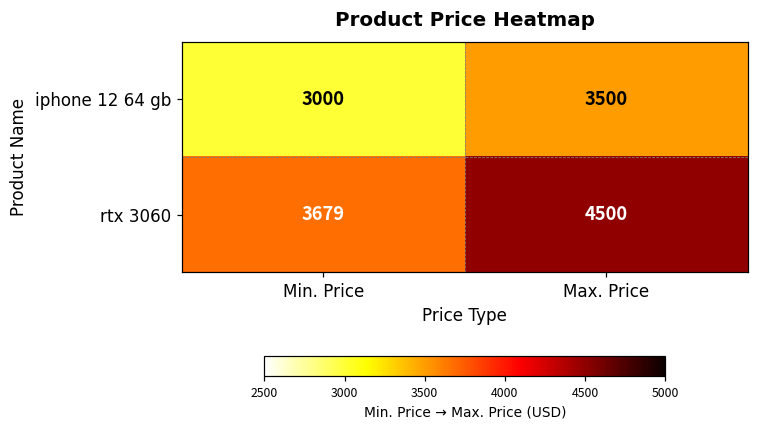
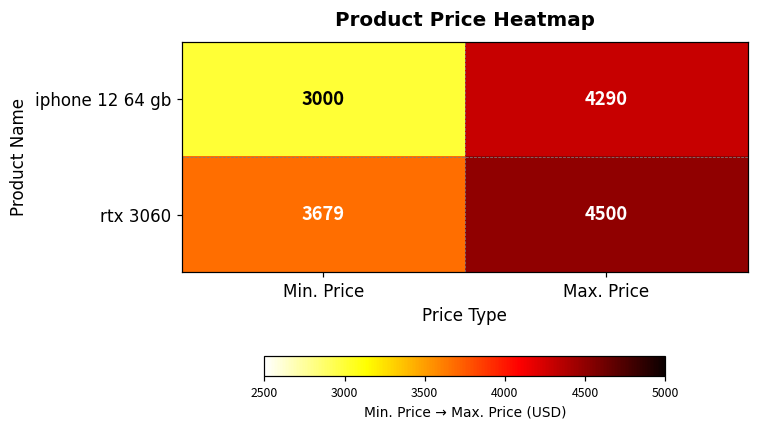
  {
    "iphone 12 64 gb": {
      "Min. Price": 3000,
-     "Max. Price": 3500
+     "Max. Price": 4290
    },
    "rtx 3060": {
      "Min. Price": 3679,
      "Max. Price": 4500
    }
  }
